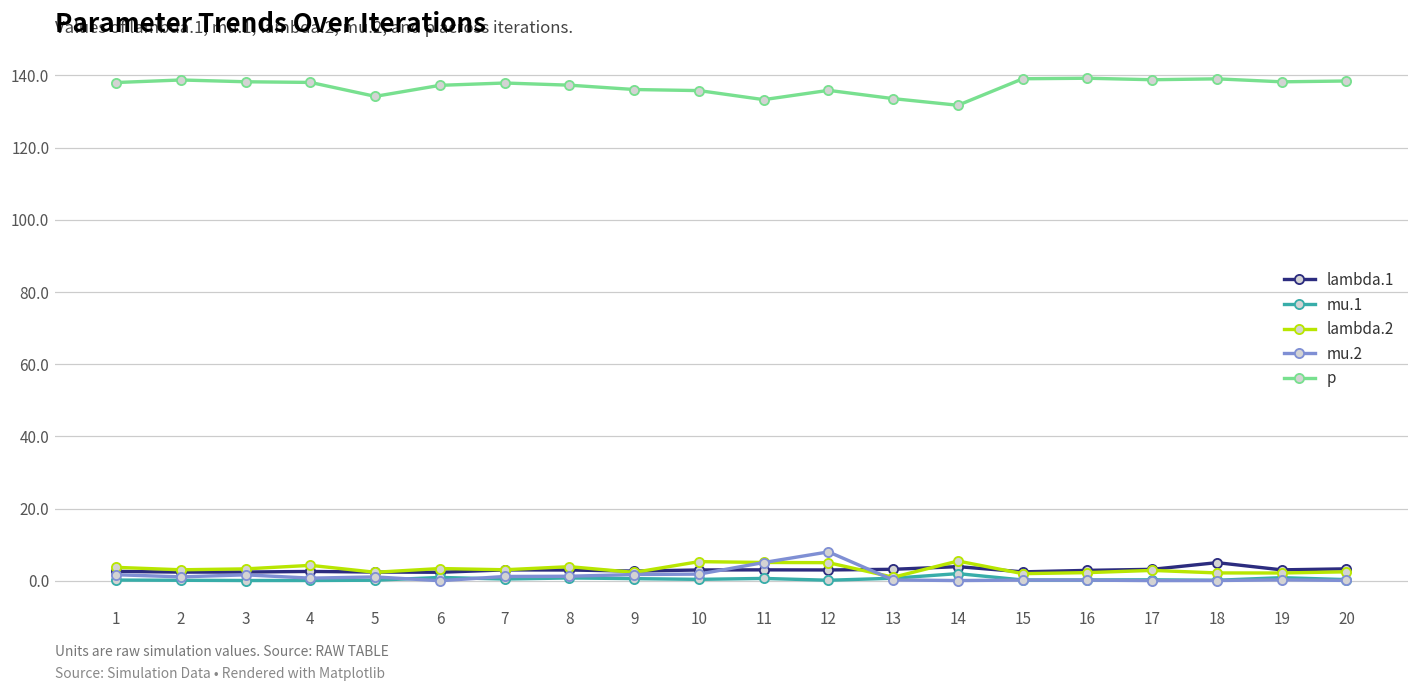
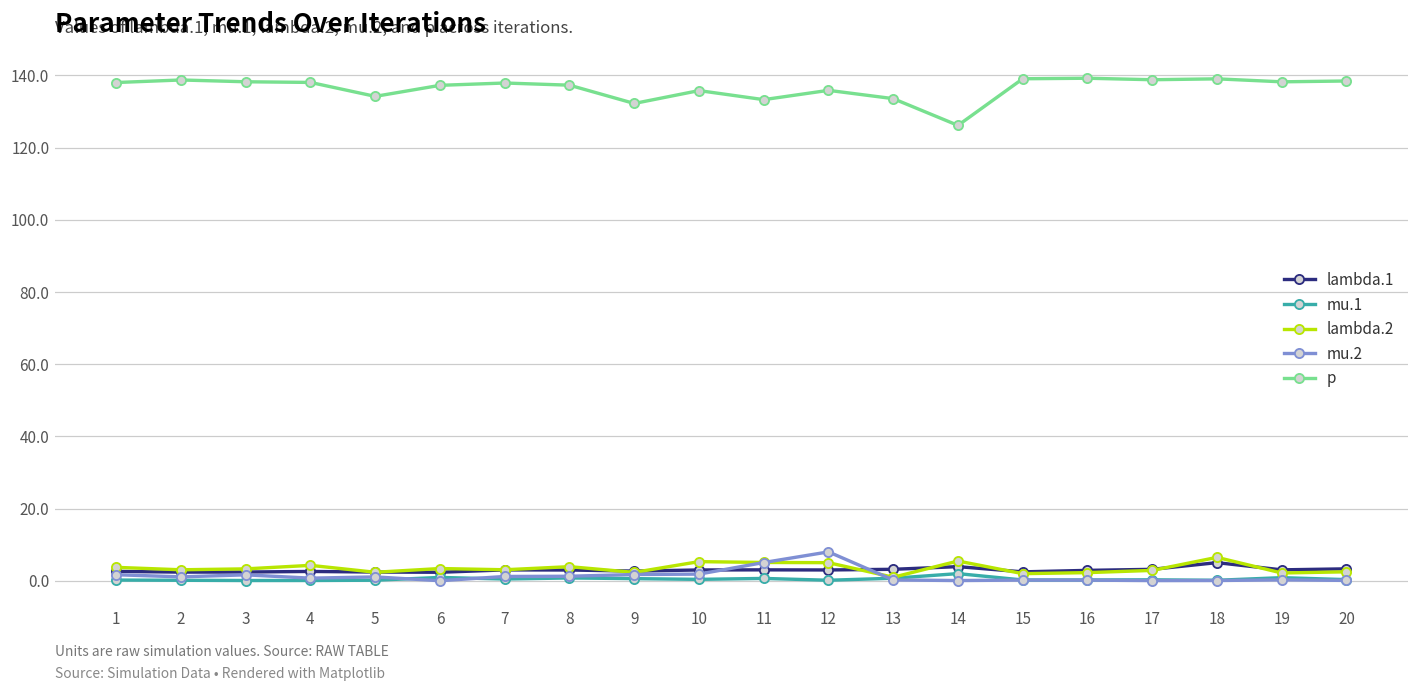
  {
    "lambda.1": {
      "1": 3,
      "4": 3,
      "6": 2,
      "8": 3,
      "10": 3,
      "11": 3,
      "12": 3,
      "13": 3,
      "14": 4,
      "18": 5,
      "19": 3,
      "20": 3
    },
    "mu.1": {
      "1": 0,
      "2": 0,
      "3": 0,
      "5": 0,
      "6": 1,
      "9": 1,
      "10": 0,
      "11": 1,
      "12": 0,
      "14": 2
    },
    "lambda.2": {
      "1": 4,
      "3": 3,
      "4": 4,
      "6": 3,
      "8": 4,
      "10": 5,
      "12": 5,
      "14": 5,
-     "18": 2,
+     "18": 6,
      "19": 2,
      "20": 2
    },
    "mu.2": {
      "1": 2,
      "2": 1,
      "5": 1,
      "6": 0,
      "10": 2,
      "12": 8,
      "14": 0
    },
    "p": {
      "1": 138,
      "2": 139,
      "3": 138,
      "4": 138,
      "5": 134,
      "6": 137,
      "7": 138,
      "8": 137,
-     "9": 136,
+     "9": 132,
      "10": 136,
      "11": 133,
      "12": 136,
      "13": 134,
-     "14": 132,
+     "14": 126,
      "15": 139,
      "16": 139,
      "17": 139,
      "18": 139,
      "19": 138,
      "20": 138
    }
  }
